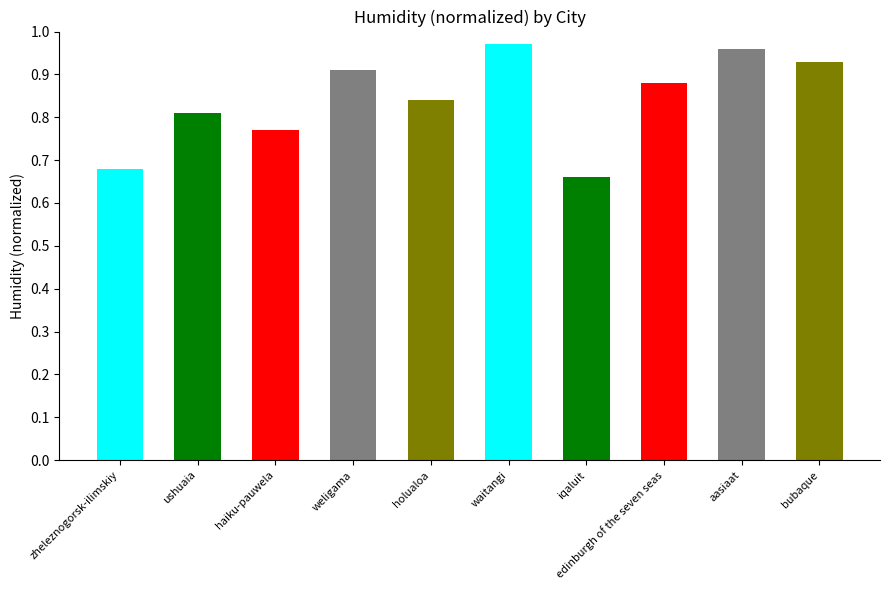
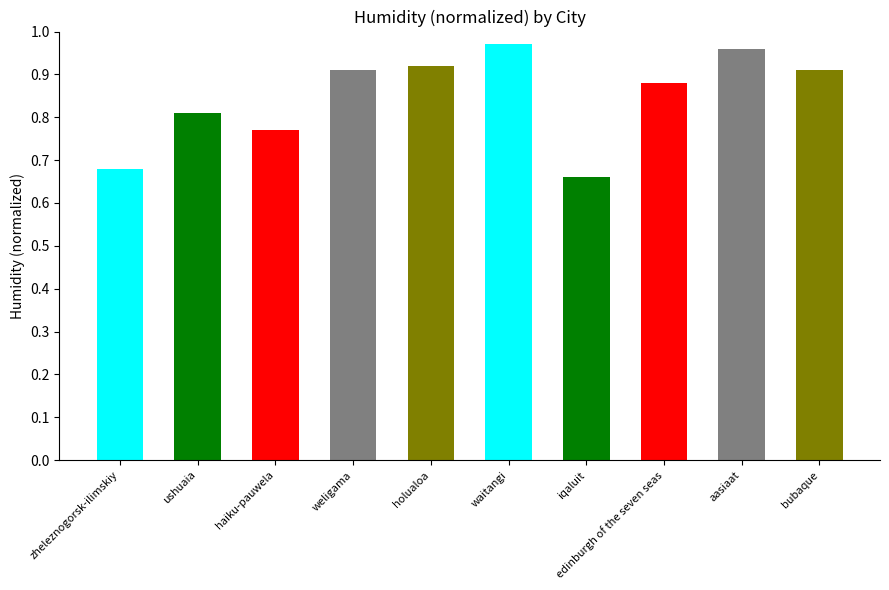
  {
    "zheleznogorsk-ilimskiy": 0.68,
    "ushuaia": 0.81,
    "haiku-pauwela": 0.77,
    "weligama": 0.91,
-   "holualoa": 0.84,
+   "holualoa": 0.92,
    "waitangi": 0.97,
    "iqaluit": 0.66,
    "edinburgh of the seven seas": 0.88,
    "aasiaat": 0.96,
-   "bubaque": 0.93
+   "bubaque": 0.91
  }
